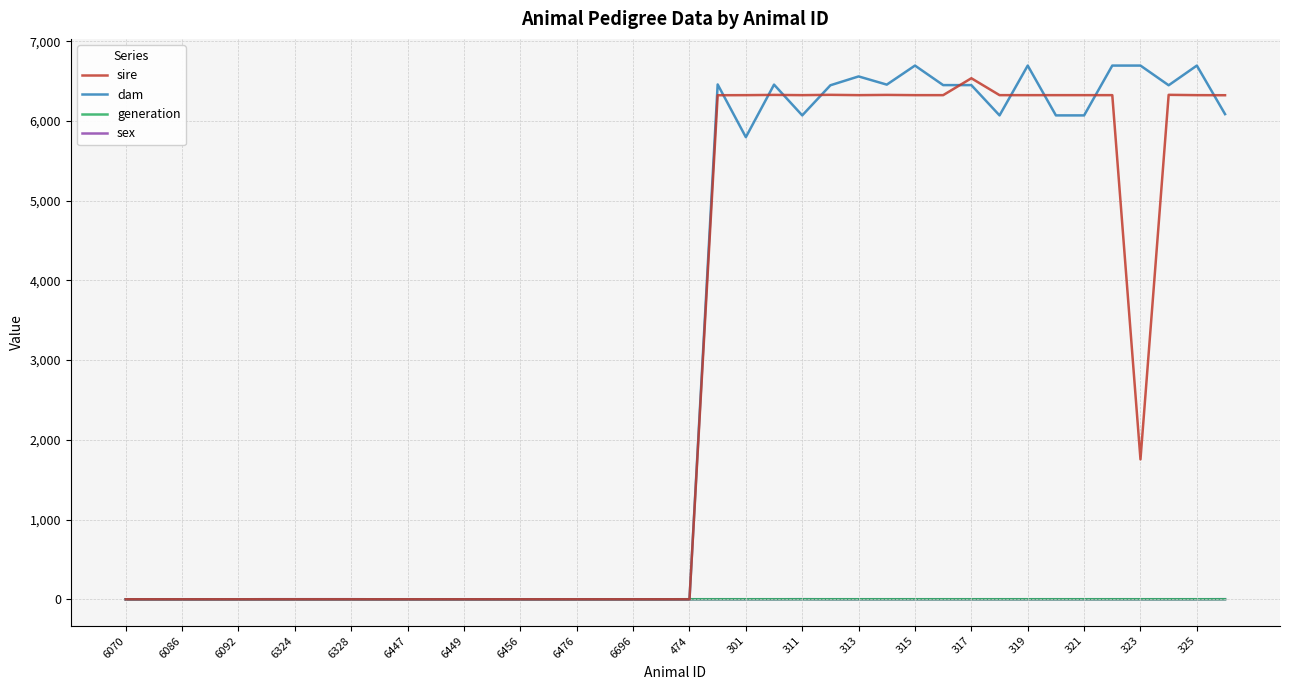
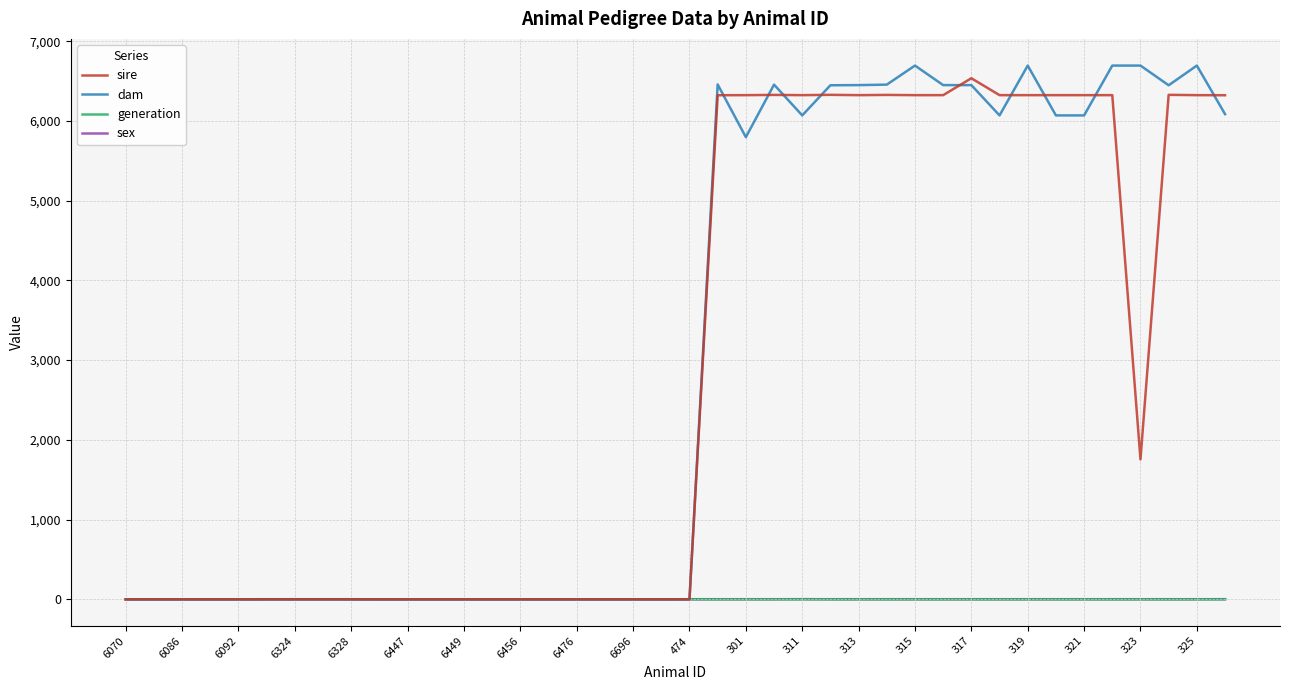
  {
    "sire": {
      "301": "6,300",
      "311": "6,300",
      "313": "6,300",
      "315": "6,300",
      "317": "6,500",
      "319": "6,300",
      "321": "6,300",
      "323": "1,800",
      "325": "6,300"
    },
    "dam": {
      "301": "5,800",
      "311": "6,100",
-     "313": "6,600",
+     "313": "6,500",
      "315": "6,700",
      "317": "6,500",
      "319": "6,700",
      "321": "6,100",
      "323": "6,700",
      "325": "6,700"
    },
    "sex": {
      "301": "0",
      "311": "0",
      "313": "0",
      "315": "0",
      "317": "0",
      "319": "0",
      "321": "0",
      "323": "0",
      "325": "0"
    }
  }
